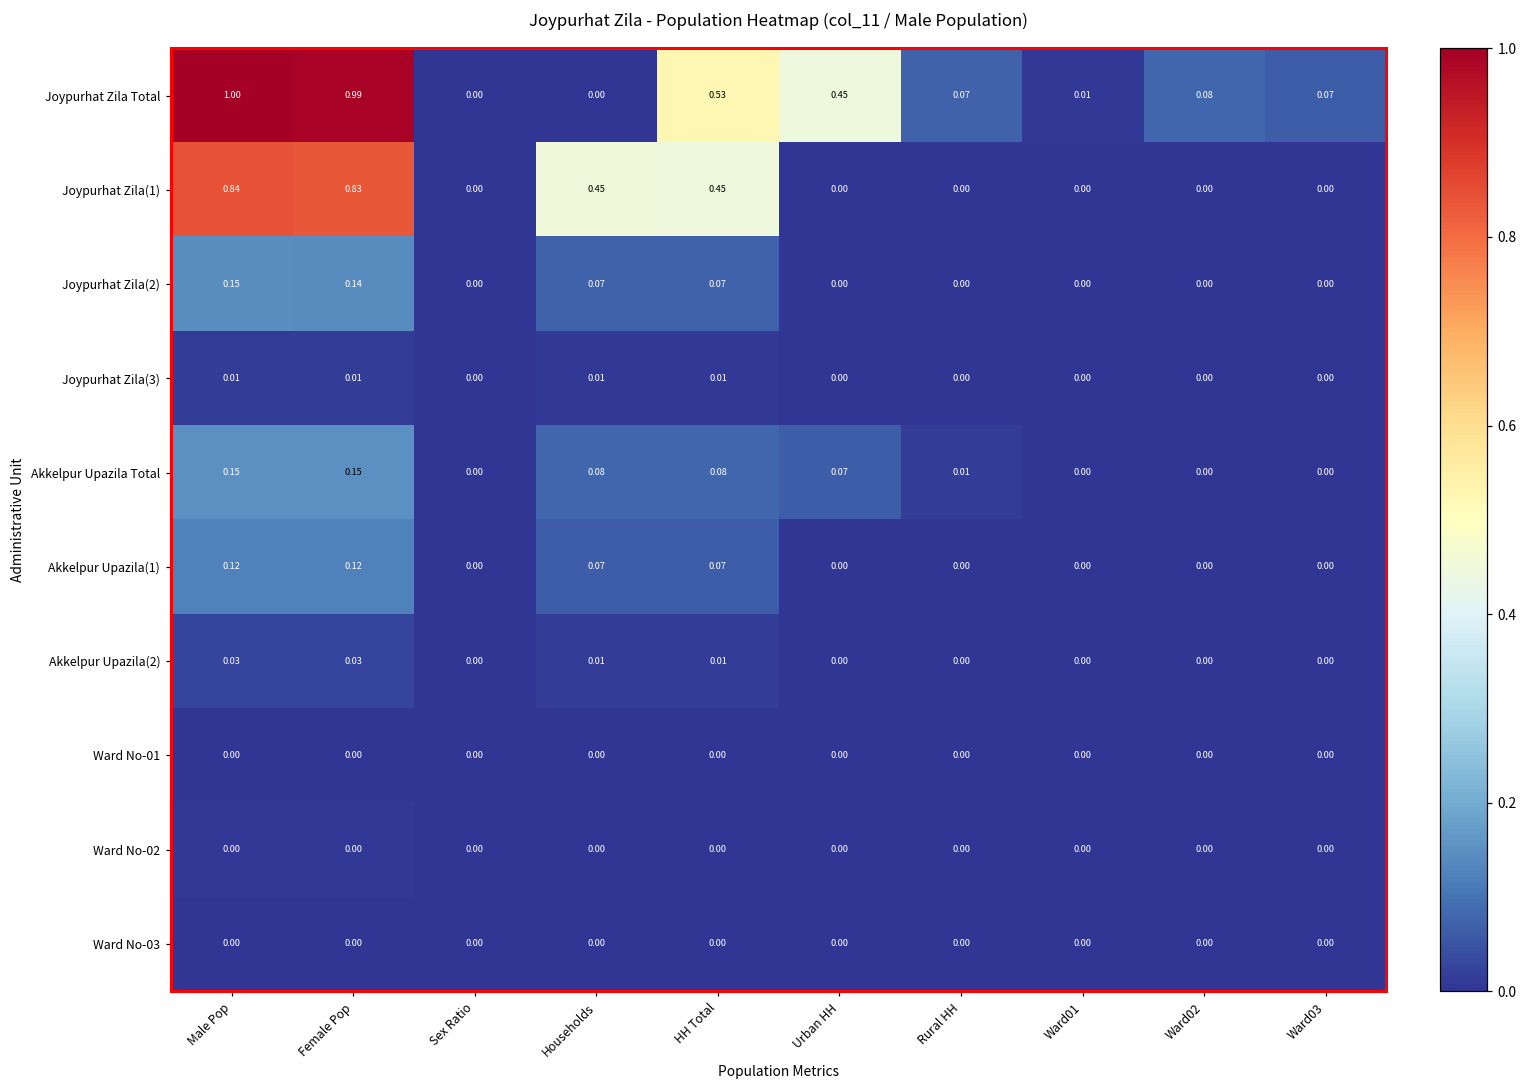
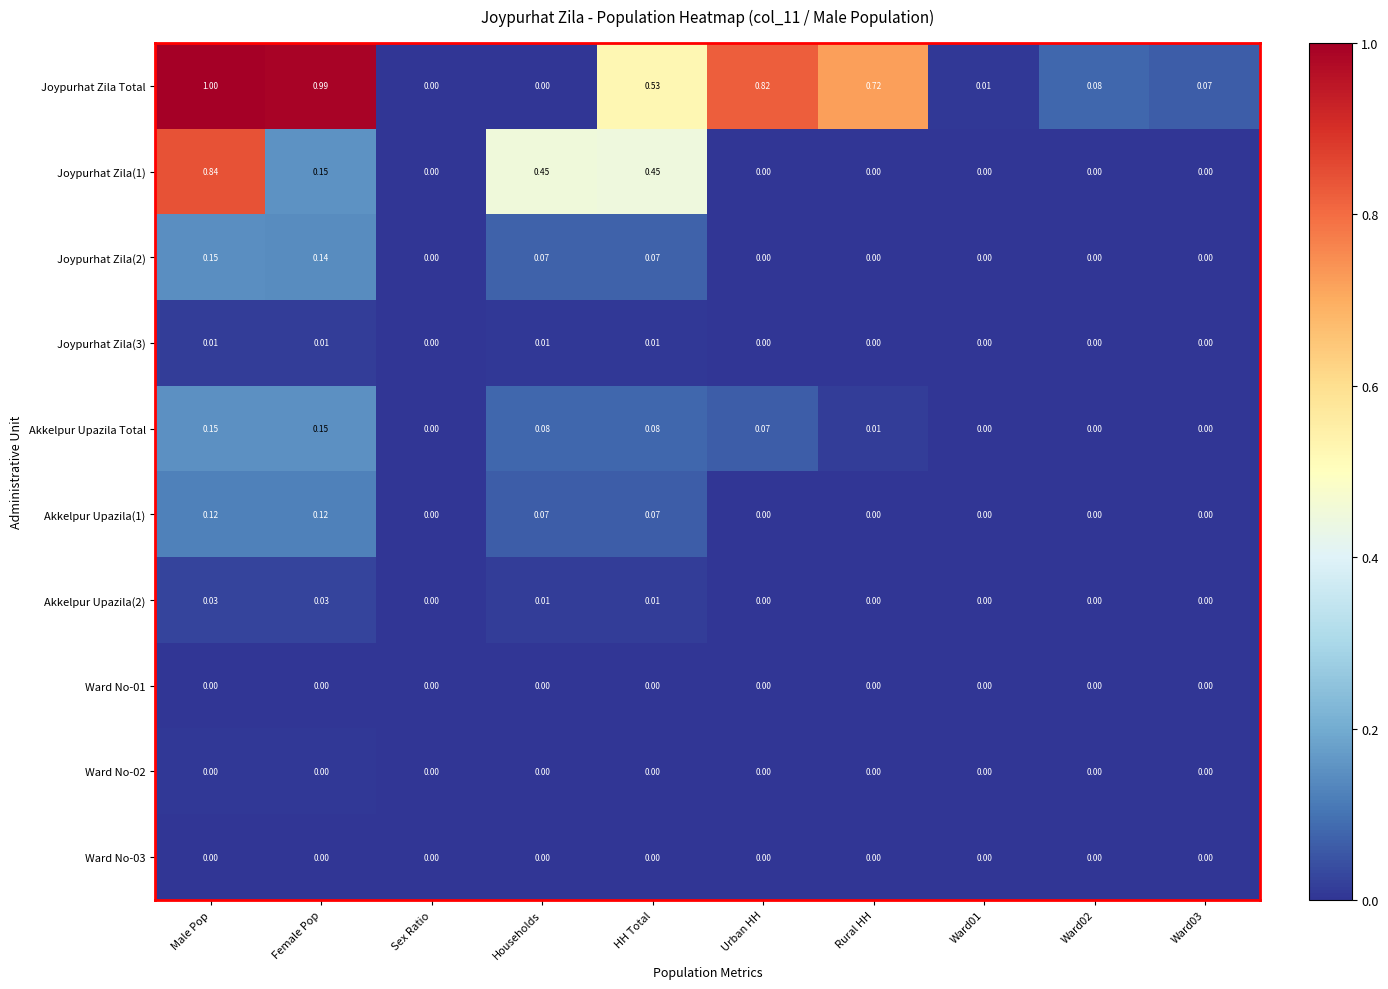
  {
    "Joypurhat Zila Total": {
      "Male Pop": 1.00,
      "Female Pop": 0.99,
      "Sex Ratio": 0.00,
      "Households": 0.00,
      "HH Total": 0.53,
-     "Urban HH": 0.45,
-     "Rural HH": 0.07,
+     "Urban HH": 0.82,
+     "Rural HH": 0.72,
      "Ward01": 0.01,
      "Ward02": 0.08,
      "Ward03": 0.07
    },
    "Joypurhat Zila(1)": {
      "Male Pop": 0.84,
-     "Female Pop": 0.83,
+     "Female Pop": 0.15,
      "Sex Ratio": 0.00,
      "Households": 0.45,
      "HH Total": 0.45,
      "Urban HH": 0.00,
      "Rural HH": 0.00,
      "Ward01": 0.00,
      "Ward02": 0.00,
      "Ward03": 0.00
    },
    "Joypurhat Zila(2)": {
      "Male Pop": 0.15,
      "Female Pop": 0.14,
      "Sex Ratio": 0.00,
      "Households": 0.07,
      "HH Total": 0.07,
      "Urban HH": 0.00,
      "Rural HH": 0.00,
      "Ward01": 0.00,
      "Ward02": 0.00,
      "Ward03": 0.00
    },
    "Joypurhat Zila(3)": {
      "Male Pop": 0.01,
      "Female Pop": 0.01,
      "Sex Ratio": 0.00,
      "Households": 0.01,
      "HH Total": 0.01,
      "Urban HH": 0.00,
      "Rural HH": 0.00,
      "Ward01": 0.00,
      "Ward02": 0.00,
      "Ward03": 0.00
    },
    "Akkelpur Upazila Total": {
      "Male Pop": 0.15,
      "Female Pop": 0.15,
      "Sex Ratio": 0.00,
      "Households": 0.08,
      "HH Total": 0.08,
      "Urban HH": 0.07,
      "Rural HH": 0.01,
      "Ward01": 0.00,
      "Ward02": 0.00,
      "Ward03": 0.00
    },
    "Akkelpur Upazila(1)": {
      "Male Pop": 0.12,
      "Female Pop": 0.12,
      "Sex Ratio": 0.00,
      "Households": 0.07,
      "HH Total": 0.07,
      "Urban HH": 0.00,
      "Rural HH": 0.00,
      "Ward01": 0.00,
      "Ward02": 0.00,
      "Ward03": 0.00
    },
    "Akkelpur Upazila(2)": {
      "Male Pop": 0.03,
      "Female Pop": 0.03,
      "Sex Ratio": 0.00,
      "Households": 0.01,
      "HH Total": 0.01,
      "Urban HH": 0.00,
      "Rural HH": 0.00,
      "Ward01": 0.00,
      "Ward02": 0.00,
      "Ward03": 0.00
    },
    "Ward No-01": {
      "Male Pop": 0.00,
      "Female Pop": 0.00,
      "Sex Ratio": 0.00,
      "Households": 0.00,
      "HH Total": 0.00,
      "Urban HH": 0.00,
      "Rural HH": 0.00,
      "Ward01": 0.00,
      "Ward02": 0.00,
      "Ward03": 0.00
    },
    "Ward No-02": {
      "Male Pop": 0.00,
      "Female Pop": 0.00,
      "Sex Ratio": 0.00,
      "Households": 0.00,
      "HH Total": 0.00,
      "Urban HH": 0.00,
      "Rural HH": 0.00,
      "Ward01": 0.00,
      "Ward02": 0.00,
      "Ward03": 0.00
    },
    "Ward No-03": {
      "Male Pop": 0.00,
      "Female Pop": 0.00,
      "Sex Ratio": 0.00,
      "Households": 0.00,
      "HH Total": 0.00,
      "Urban HH": 0.00,
      "Rural HH": 0.00,
      "Ward01": 0.00,
      "Ward02": 0.00,
      "Ward03": 0.00
    }
  }
